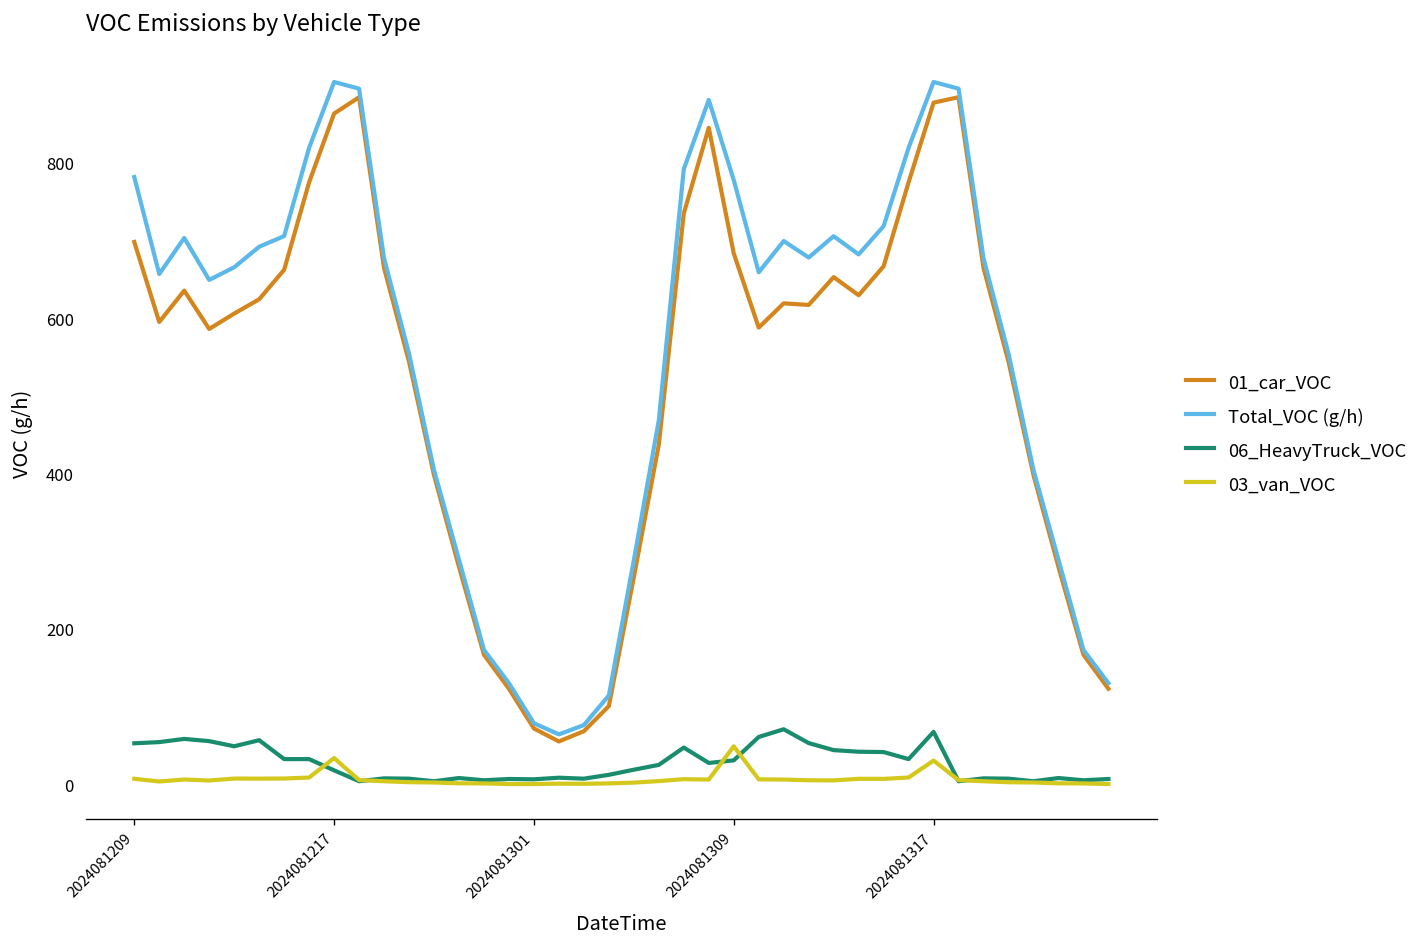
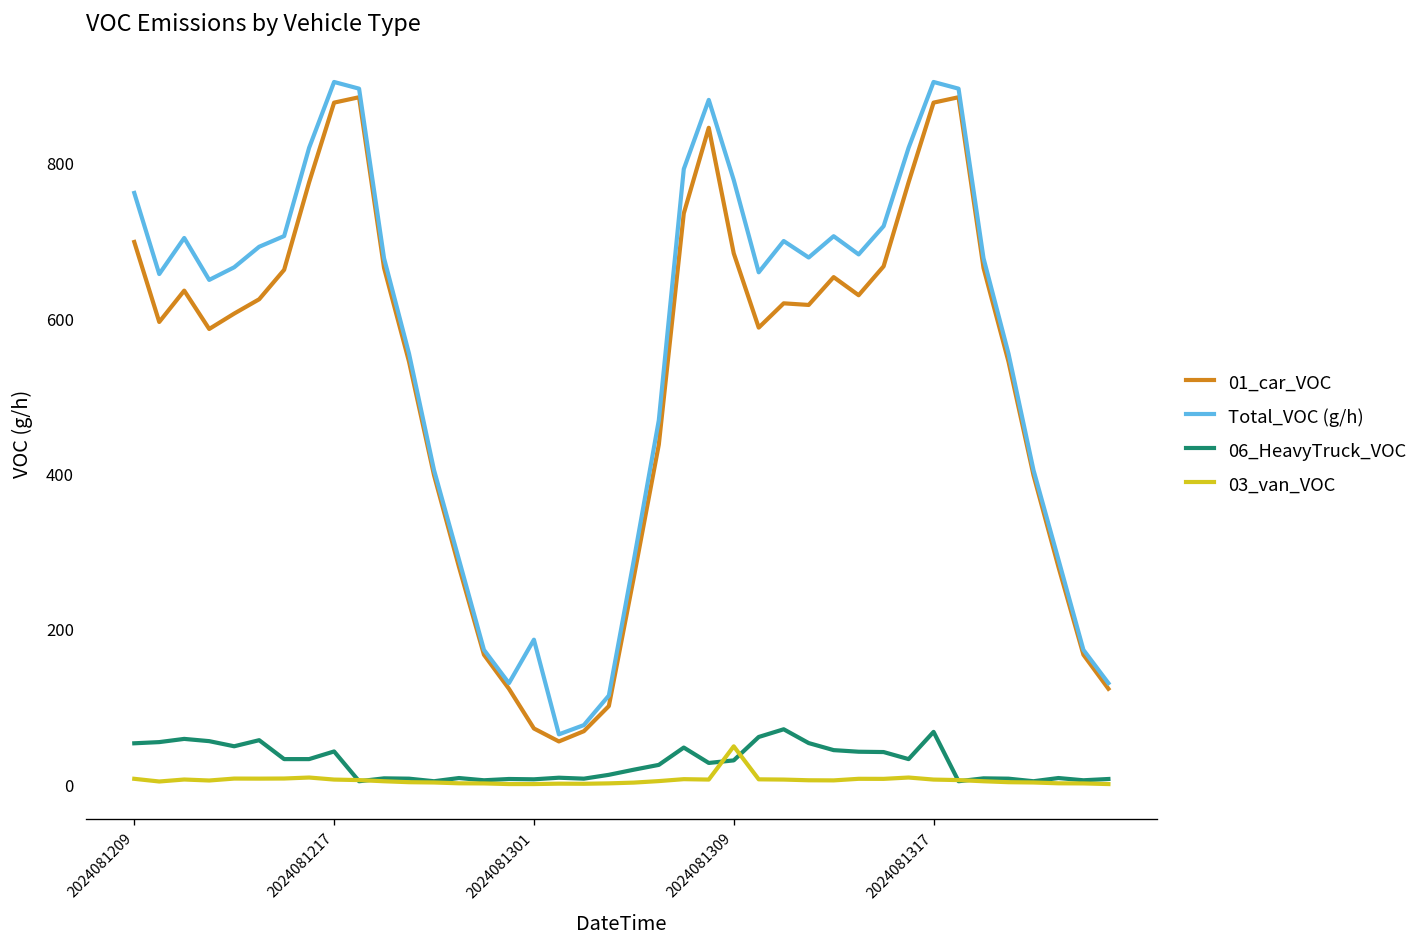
  {
    "01_car_VOC": {
      "2024081209": 700,
-     "2024081217": 860,
+     "2024081217": 880,
      "2024081301": 70,
      "2024081309": 680,
      "2024081317": 880
    },
    "Total_VOC (g/h)": {
-     "2024081209": 780,
+     "2024081209": 760,
      "2024081217": 900,
-     "2024081301": 80,
+     "2024081301": 190,
      "2024081309": 780,
      "2024081317": 900
    },
    "06_HeavyTruck_VOC": {
      "2024081209": 50,
-     "2024081217": 20,
+     "2024081217": 40,
      "2024081301": 10,
      "2024081309": 30,
      "2024081317": 70
    },
    "03_van_VOC": {
      "2024081209": 10,
-     "2024081217": 30,
+     "2024081217": 10,
      "2024081301": 0,
      "2024081309": 50,
-     "2024081317": 30
+     "2024081317": 10
    }
  }
